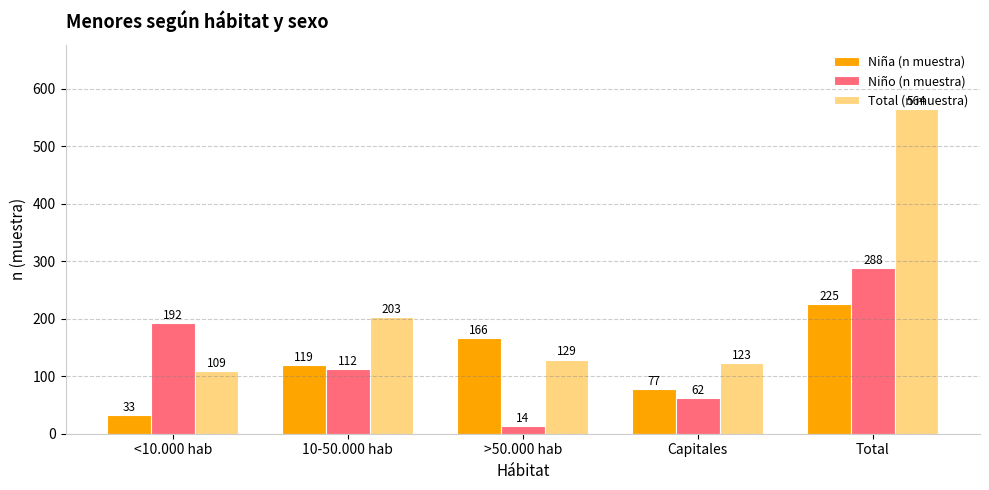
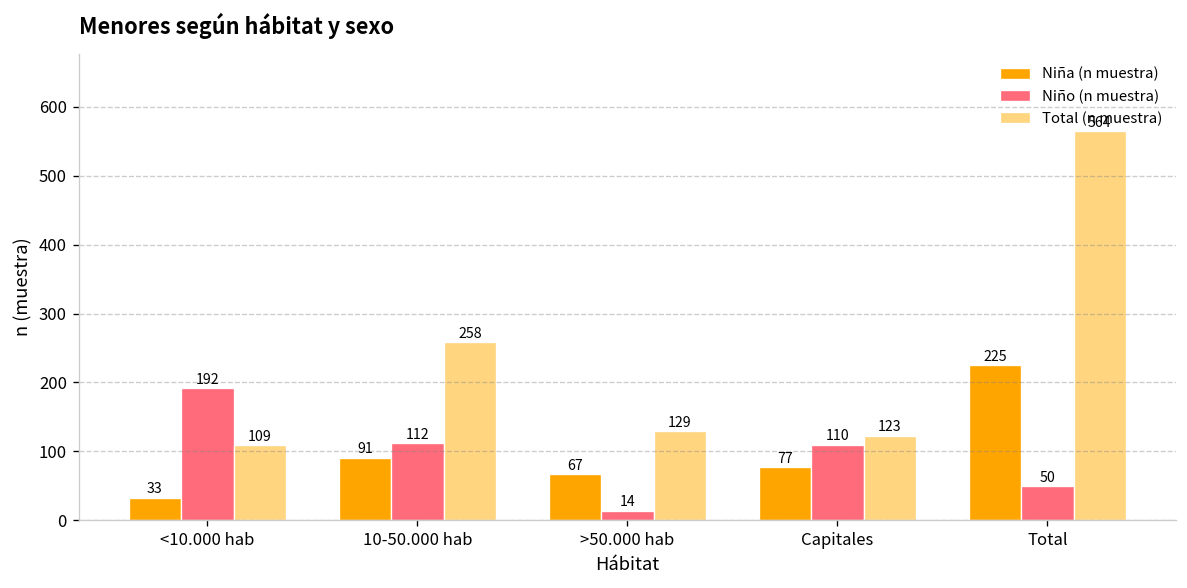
  {
    "Niña (n muestra)": {
      "<10.000 hab": 33,
-     "10-50.000 hab": 119,
-     ">50.000 hab": 166,
+     "10-50.000 hab": 91,
+     ">50.000 hab": 67,
      "Capitales": 77,
      "Total": 225
    },
    "Niño (n muestra)": {
      "<10.000 hab": 192,
      "10-50.000 hab": 112,
      ">50.000 hab": 14,
-     "Capitales": 62,
-     "Total": 288
+     "Capitales": 110,
+     "Total": 50
    },
    "Total (n muestra)": {
      "<10.000 hab": 109,
-     "10-50.000 hab": 203,
+     "10-50.000 hab": 258,
      ">50.000 hab": 129,
      "Capitales": 123,
      "Total": 564
    }
  }
